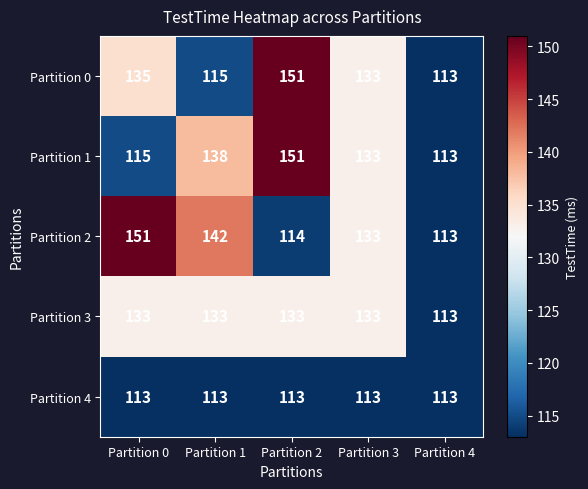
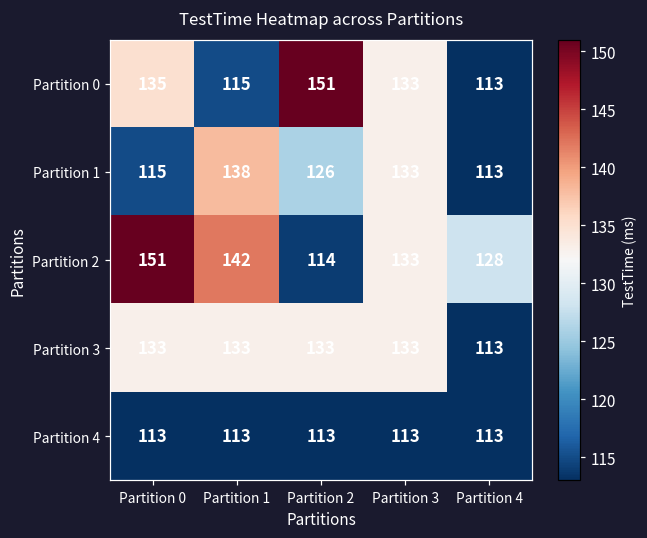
  {
    "Partition 0": {
      "Partition 1": 115,
      "Partition 2": 151,
      "Partition 4": 113
    },
    "Partition 1": {
      "Partition 0": 115,
      "Partition 1": 138,
-     "Partition 2": 151,
+     "Partition 2": 126,
      "Partition 4": 113
    },
    "Partition 2": {
      "Partition 0": 151,
      "Partition 1": 142,
      "Partition 2": 114,
-     "Partition 4": 113
+     "Partition 4": 128
    },
    "Partition 3": {
      "Partition 4": 113
    },
    "Partition 4": {
      "Partition 0": 113,
      "Partition 1": 113,
      "Partition 2": 113,
      "Partition 3": 113,
      "Partition 4": 113
    }
  }
